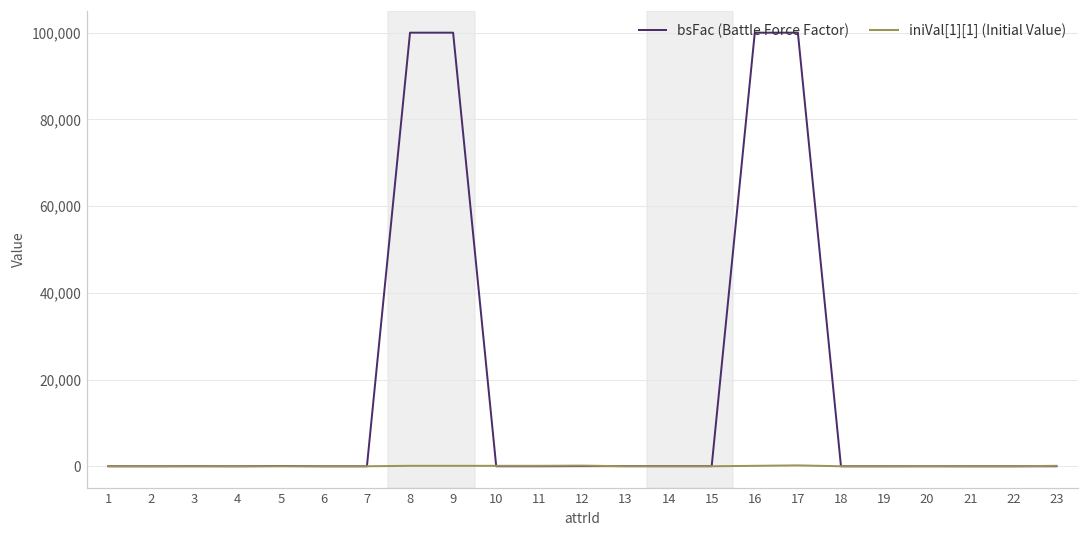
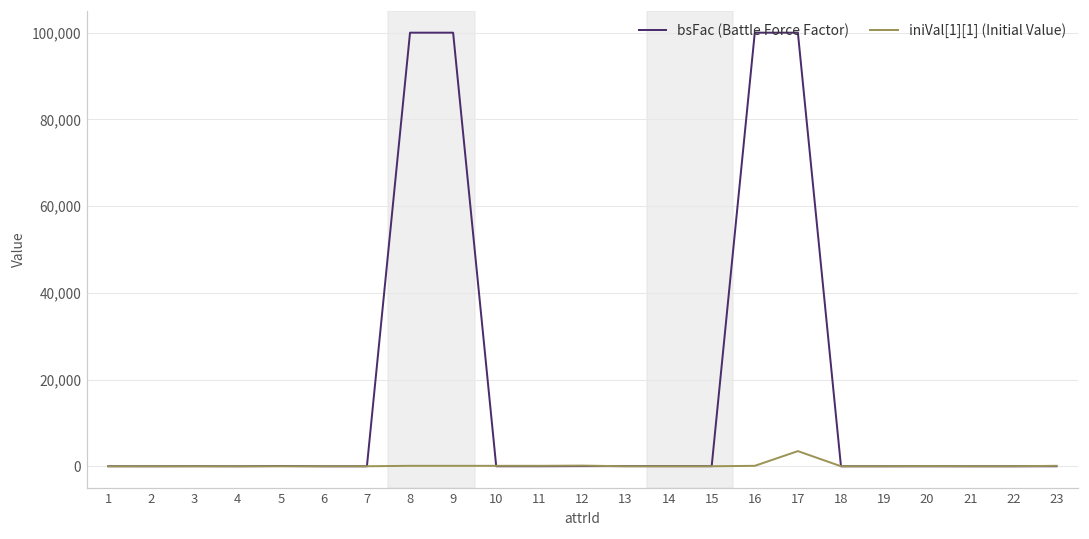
  {
    "bsFac (Battle Force Factor)": {
      "8": "100,000",
      "9": "100,000",
      "16": "100,000",
      "17": "100,000"
    },
    "iniVal[1][1] (Initial Value)": {
      "8": "0",
      "9": "0",
      "16": "0",
-     "17": "0"
+     "17": "3,000"
    }
  }
